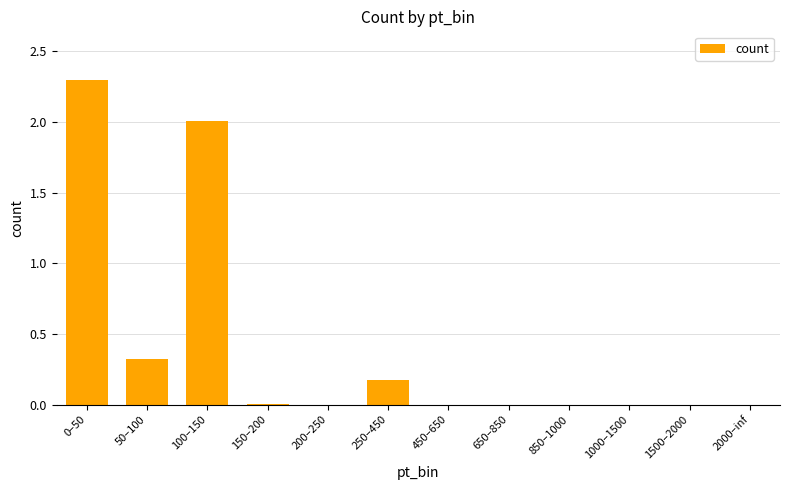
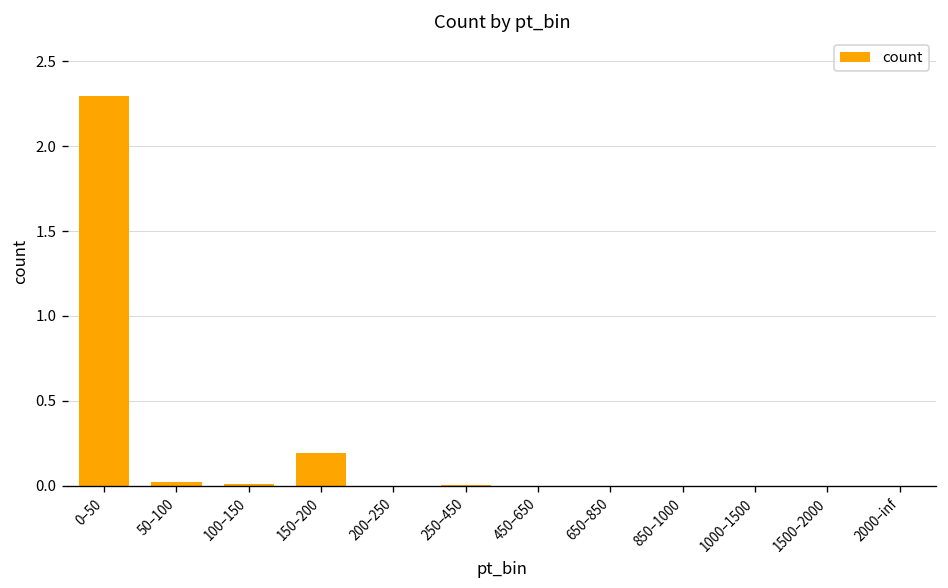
  {
    "0–50": 2.30,
-   "50–100": 0.33,
-   "100–150": 2.01,
-   "150–200": 0.00,
+   "50–100": 0.02,
+   "100–150": 0.01,
+   "150–200": 0.19,
    "200–250": 0.00,
-   "250–450": 0.18,
+   "250–450": 0.00,
    "450–650": 0.00,
    "650–850": 0.00,
    "850–1000": 0.00,
    "1000–1500": 0.00,
    "1500–2000": 0.00,
    "2000–inf": 0.00
  }
